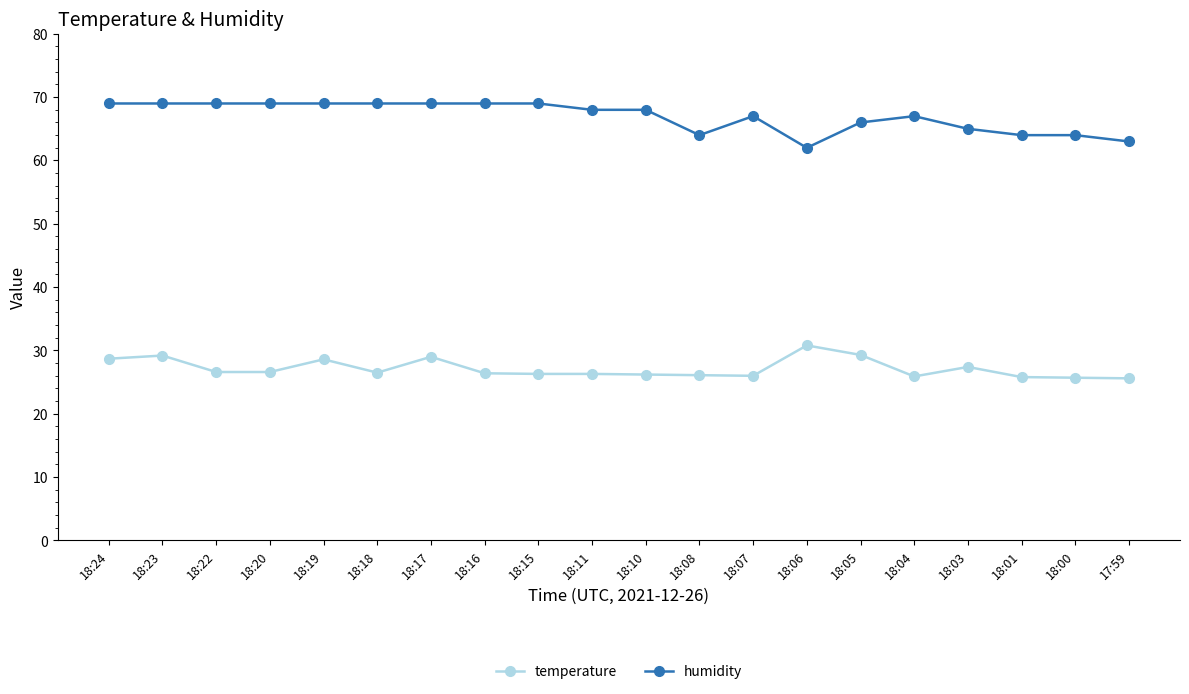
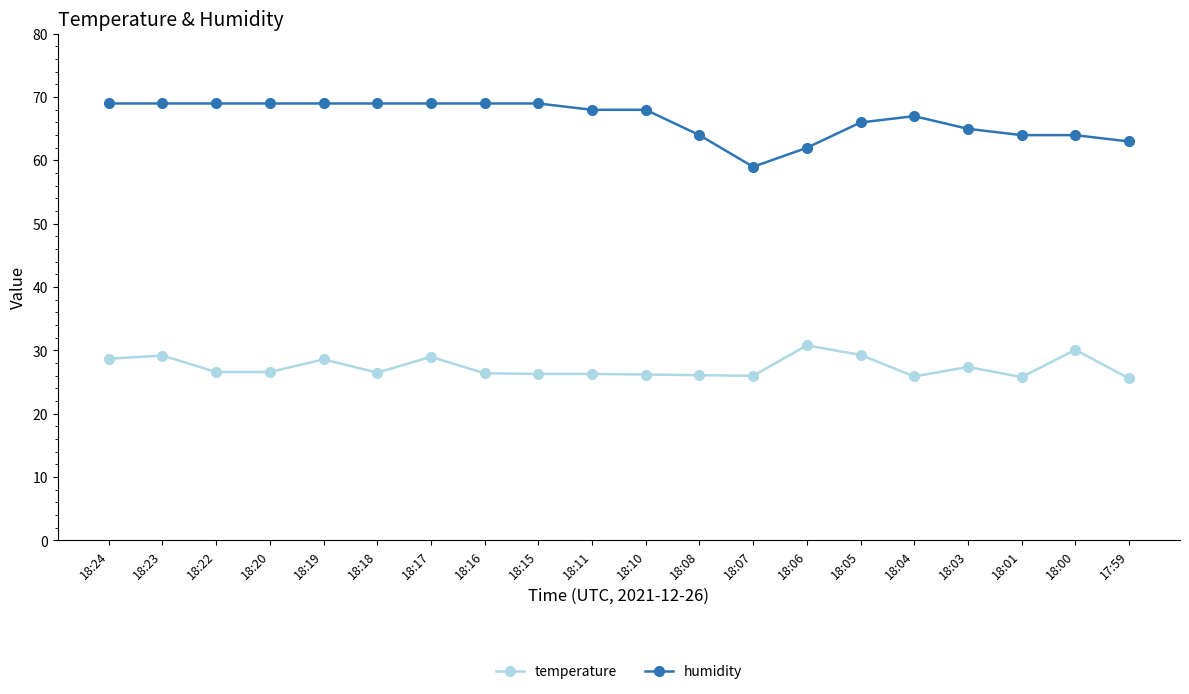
  {
    "temperature": {
      "18:24": 29,
      "18:23": 29,
      "18:22": 27,
      "18:20": 27,
      "18:19": 29,
      "18:18": 27,
      "18:17": 29,
      "18:16": 26,
      "18:15": 26,
      "18:11": 26,
      "18:10": 26,
      "18:08": 26,
      "18:07": 26,
      "18:06": 31,
      "18:05": 29,
      "18:04": 26,
      "18:03": 27,
      "18:01": 26,
-     "18:00": 26,
+     "18:00": 30,
      "17:59": 26
    },
    "humidity": {
      "18:24": 69,
      "18:23": 69,
      "18:22": 69,
      "18:20": 69,
      "18:19": 69,
      "18:18": 69,
      "18:17": 69,
      "18:16": 69,
      "18:15": 69,
      "18:11": 68,
      "18:10": 68,
      "18:08": 64,
-     "18:07": 67,
+     "18:07": 59,
      "18:06": 62,
      "18:05": 66,
      "18:04": 67,
      "18:03": 65,
      "18:01": 64,
      "18:00": 64,
      "17:59": 63
    }
  }
